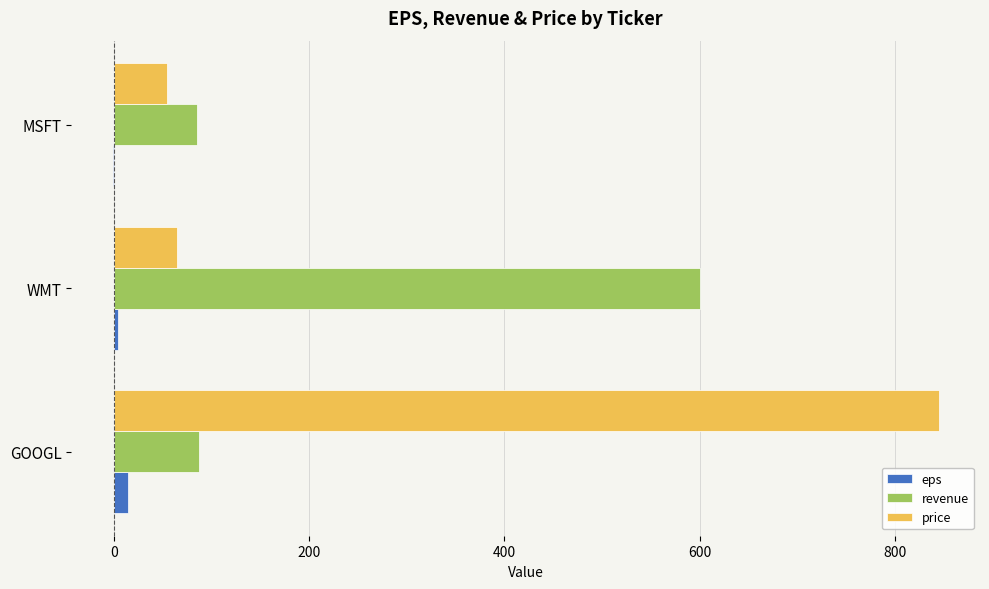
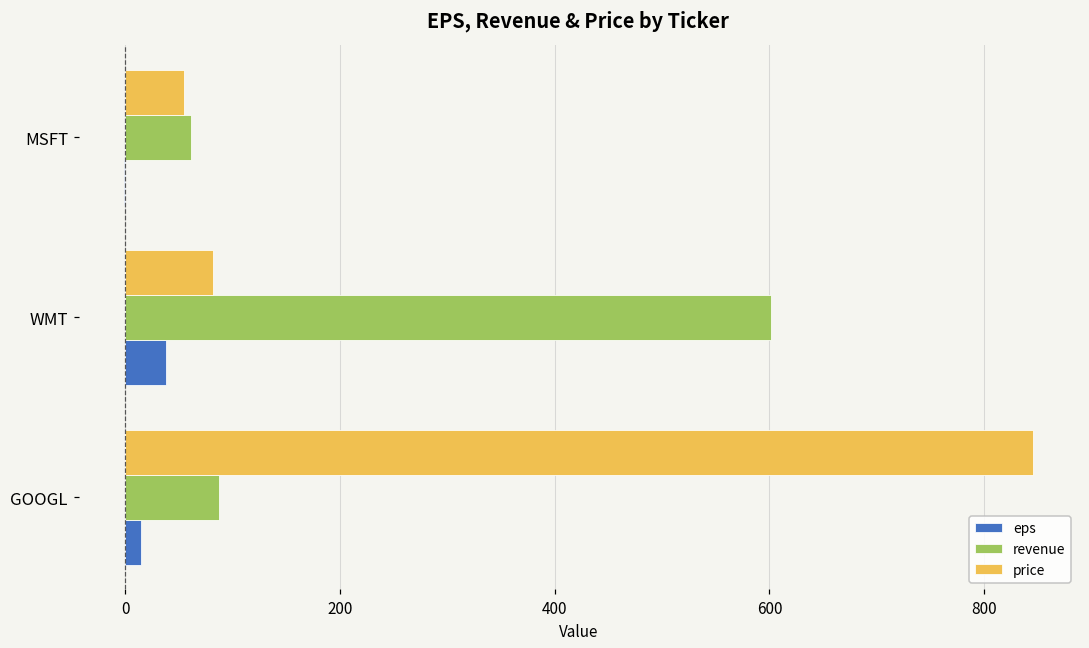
  {
    "eps": {
-     "WMT": 0,
+     "WMT": 40,
      "GOOGL": 10
    },
    "revenue": {
-     "MSFT": 90,
+     "MSFT": 60,
      "WMT": 600,
      "GOOGL": 90
    },
    "price": {
      "MSFT": 60,
-     "WMT": 70,
+     "WMT": 80,
      "GOOGL": 850
    }
  }
